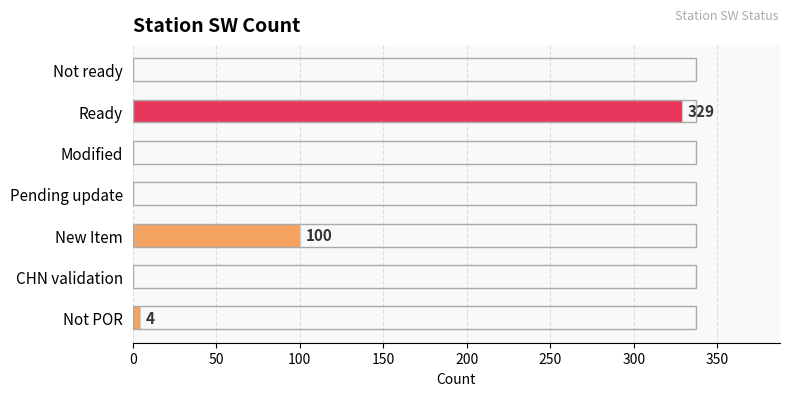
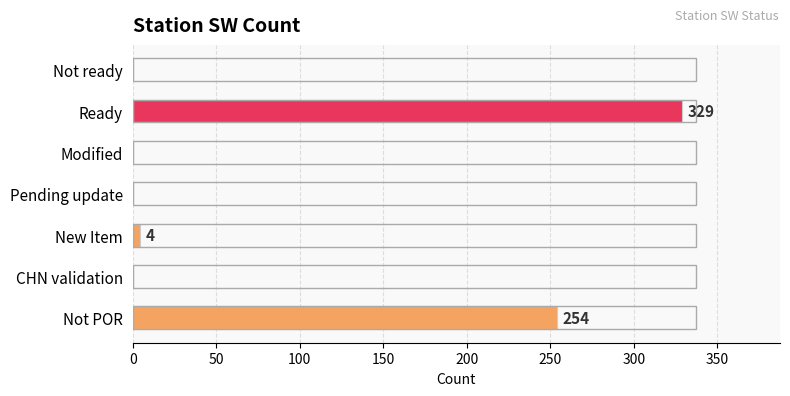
  {
    "Ready": 329,
-   "New Item": 100,
-   "Not POR": 4
+   "New Item": 4,
+   "Not POR": 254
  }
